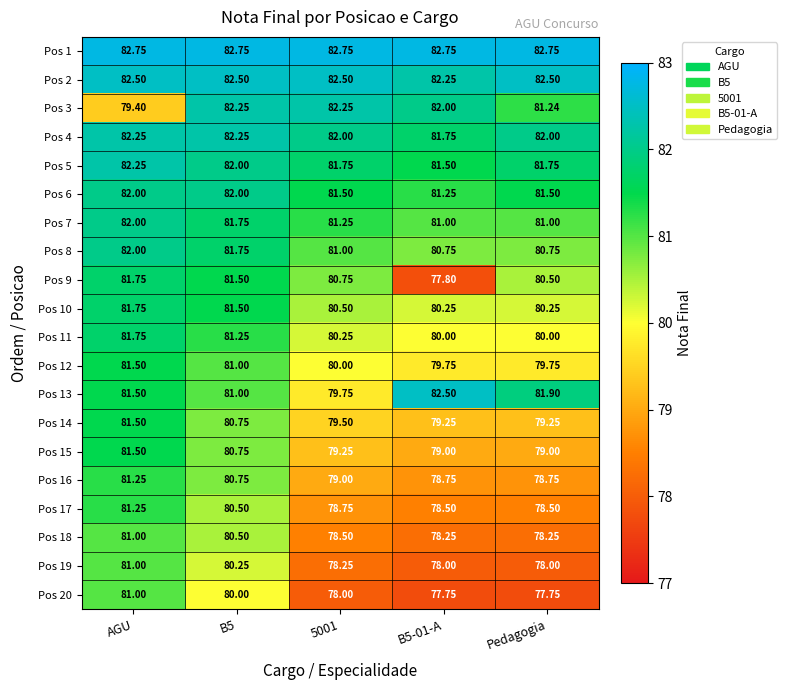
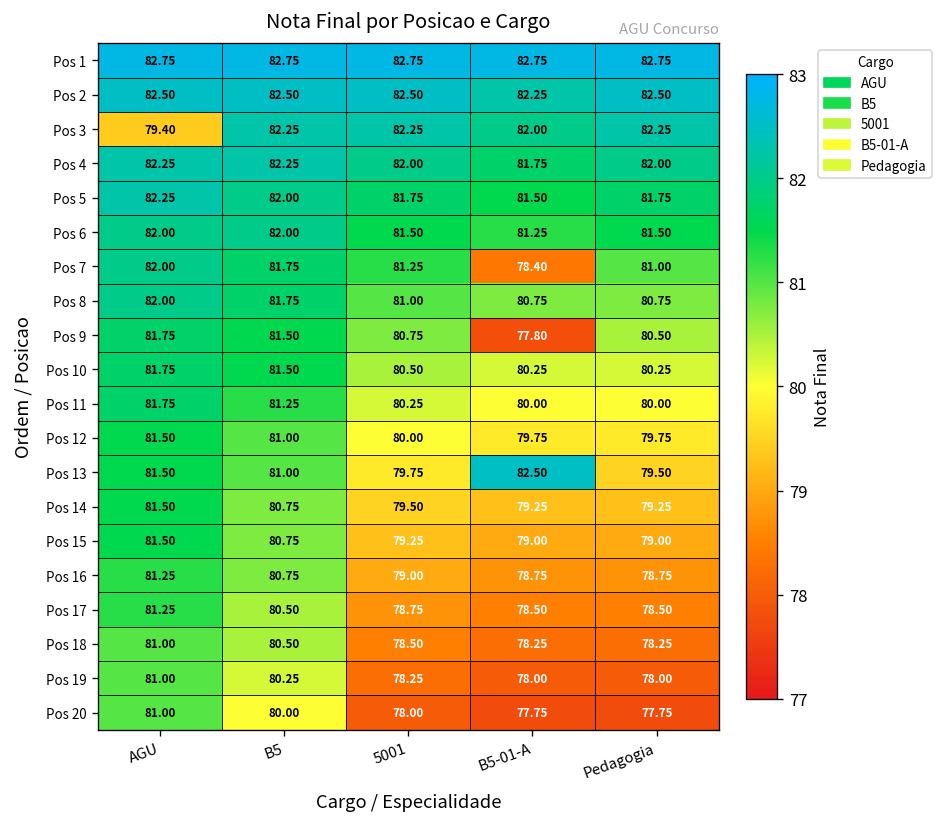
  {
    "Pos 1": {
      "AGU": 82.75,
      "B5": 82.75,
      "5001": 82.75,
      "B5-01-A": 82.75,
      "Pedagogia": 82.75
    },
    "Pos 2": {
      "AGU": 82.50,
      "B5": 82.50,
      "5001": 82.50,
      "B5-01-A": 82.25,
      "Pedagogia": 82.50
    },
    "Pos 3": {
      "AGU": 79.40,
      "B5": 82.25,
      "5001": 82.25,
      "B5-01-A": 82.00,
-     "Pedagogia": 81.24
+     "Pedagogia": 82.25
    },
    "Pos 4": {
      "AGU": 82.25,
      "B5": 82.25,
      "5001": 82.00,
      "B5-01-A": 81.75,
      "Pedagogia": 82.00
    },
    "Pos 5": {
      "AGU": 82.25,
      "B5": 82.00,
      "5001": 81.75,
      "B5-01-A": 81.50,
      "Pedagogia": 81.75
    },
    "Pos 6": {
      "AGU": 82.00,
      "B5": 82.00,
      "5001": 81.50,
      "B5-01-A": 81.25,
      "Pedagogia": 81.50
    },
    "Pos 7": {
      "AGU": 82.00,
      "B5": 81.75,
      "5001": 81.25,
-     "B5-01-A": 81.00,
+     "B5-01-A": 78.40,
      "Pedagogia": 81.00
    },
    "Pos 8": {
      "AGU": 82.00,
      "B5": 81.75,
      "5001": 81.00,
      "B5-01-A": 80.75,
      "Pedagogia": 80.75
    },
    "Pos 9": {
      "AGU": 81.75,
      "B5": 81.50,
      "5001": 80.75,
      "B5-01-A": 77.80,
      "Pedagogia": 80.50
    },
    "Pos 10": {
      "AGU": 81.75,
      "B5": 81.50,
      "5001": 80.50,
      "B5-01-A": 80.25,
      "Pedagogia": 80.25
    },
    "Pos 11": {
      "AGU": 81.75,
      "B5": 81.25,
      "5001": 80.25,
      "B5-01-A": 80.00,
      "Pedagogia": 80.00
    },
    "Pos 12": {
      "AGU": 81.50,
      "B5": 81.00,
      "5001": 80.00,
      "B5-01-A": 79.75,
      "Pedagogia": 79.75
    },
    "Pos 13": {
      "AGU": 81.50,
      "B5": 81.00,
      "5001": 79.75,
      "B5-01-A": 82.50,
-     "Pedagogia": 81.90
+     "Pedagogia": 79.50
    },
    "Pos 14": {
      "AGU": 81.50,
      "B5": 80.75,
      "5001": 79.50,
      "B5-01-A": 79.25,
      "Pedagogia": 79.25
    },
    "Pos 15": {
      "AGU": 81.50,
      "B5": 80.75,
      "5001": 79.25,
      "B5-01-A": 79.00,
      "Pedagogia": 79.00
    },
    "Pos 16": {
      "AGU": 81.25,
      "B5": 80.75,
      "5001": 79.00,
      "B5-01-A": 78.75,
      "Pedagogia": 78.75
    },
    "Pos 17": {
      "AGU": 81.25,
      "B5": 80.50,
      "5001": 78.75,
      "B5-01-A": 78.50,
      "Pedagogia": 78.50
    },
    "Pos 18": {
      "AGU": 81.00,
      "B5": 80.50,
      "5001": 78.50,
      "B5-01-A": 78.25,
      "Pedagogia": 78.25
    },
    "Pos 19": {
      "AGU": 81.00,
      "B5": 80.25,
      "5001": 78.25,
      "B5-01-A": 78.00,
      "Pedagogia": 78.00
    },
    "Pos 20": {
      "AGU": 81.00,
      "B5": 80.00,
      "5001": 78.00,
      "B5-01-A": 77.75,
      "Pedagogia": 77.75
    }
  }
